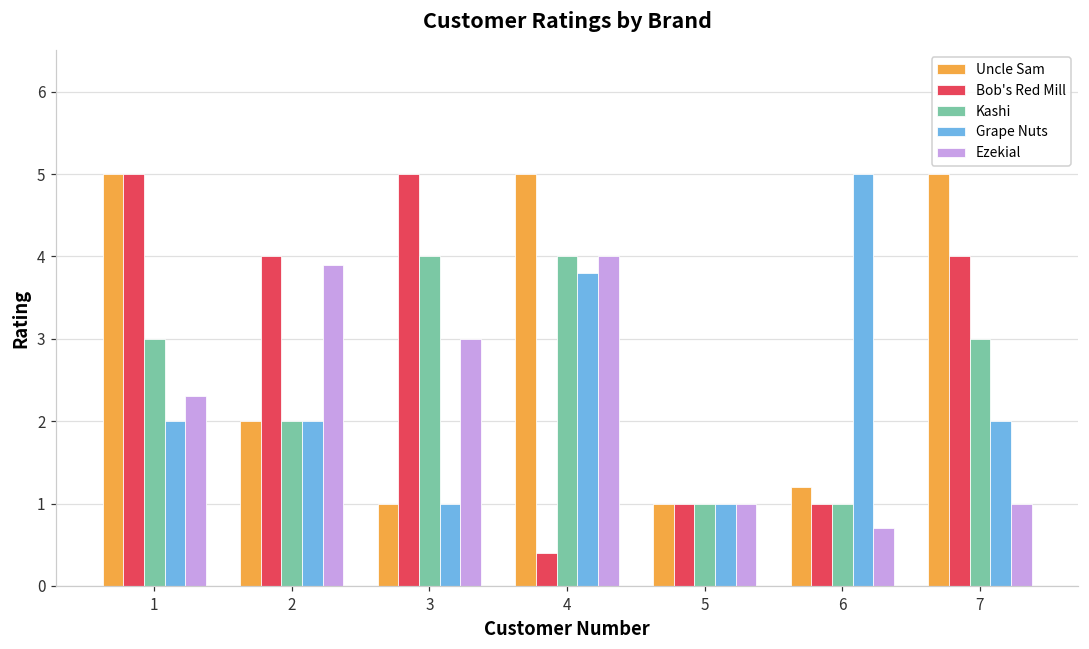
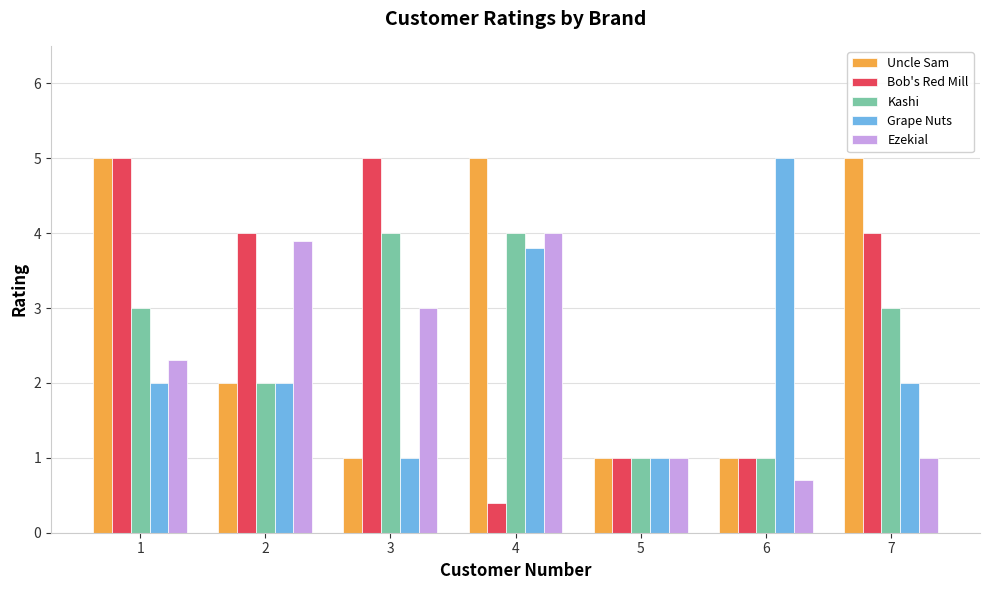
  {
    "Uncle Sam": {
      "1": 5.0,
      "2": 2.0,
      "3": 1.0,
      "4": 5.0,
      "5": 1.0,
-     "6": 1.2,
+     "6": 1.0,
      "7": 5.0
    },
    "Bob's Red Mill": {
      "1": 5.0,
      "2": 4.0,
      "3": 5.0,
      "4": 0.4,
      "5": 1.0,
      "6": 1.0,
      "7": 4.0
    },
    "Kashi": {
      "1": 3.0,
      "2": 2.0,
      "3": 4.0,
      "4": 4.0,
      "5": 1.0,
      "6": 1.0,
      "7": 3.0
    },
    "Grape Nuts": {
      "1": 2.0,
      "2": 2.0,
      "3": 1.0,
      "4": 3.8,
      "5": 1.0,
      "6": 5.0,
      "7": 2.0
    },
    "Ezekial": {
      "1": 2.3,
      "2": 3.9,
      "3": 3.0,
      "4": 4.0,
      "5": 1.0,
      "6": 0.7,
      "7": 1.0
    }
  }
